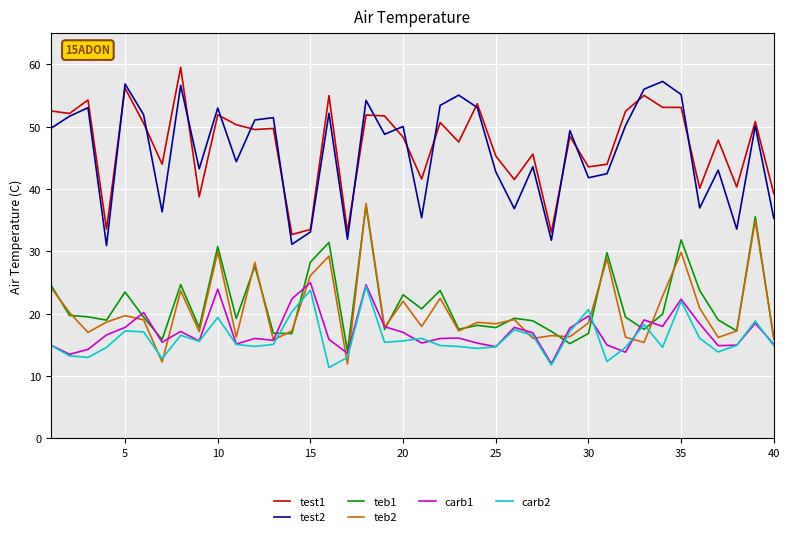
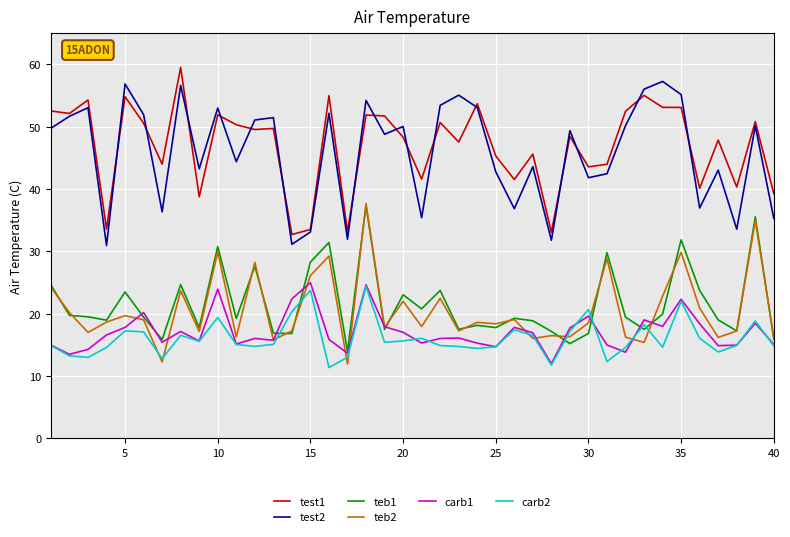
  {
    "test1": {
-     "5": 56,
+     "5": 55,
      "10": 52,
      "15": 34,
      "20": 48,
      "25": 45,
      "30": 44,
      "35": 53,
      "40": 39
    },
    "test2": {
      "5": 57,
      "10": 53,
      "15": 33,
      "20": 50,
      "25": 43,
      "30": 42,
      "35": 55,
      "40": 35
    },
    "teb1": {
      "5": 24,
      "10": 31,
      "15": 28,
      "20": 23,
      "25": 18,
      "30": 17,
      "35": 32
    },
    "teb2": {
      "5": 20,
      "10": 30,
      "15": 26,
      "20": 22,
      "25": 18,
      "30": 19,
      "35": 30
    },
    "carb1": {
      "5": 18,
      "10": 24,
      "15": 25,
      "20": 17,
      "30": 20
    },
    "carb2": {
      "5": 17,
      "10": 19,
      "15": 24,
      "20": 16,
      "30": 21
    }
  }
